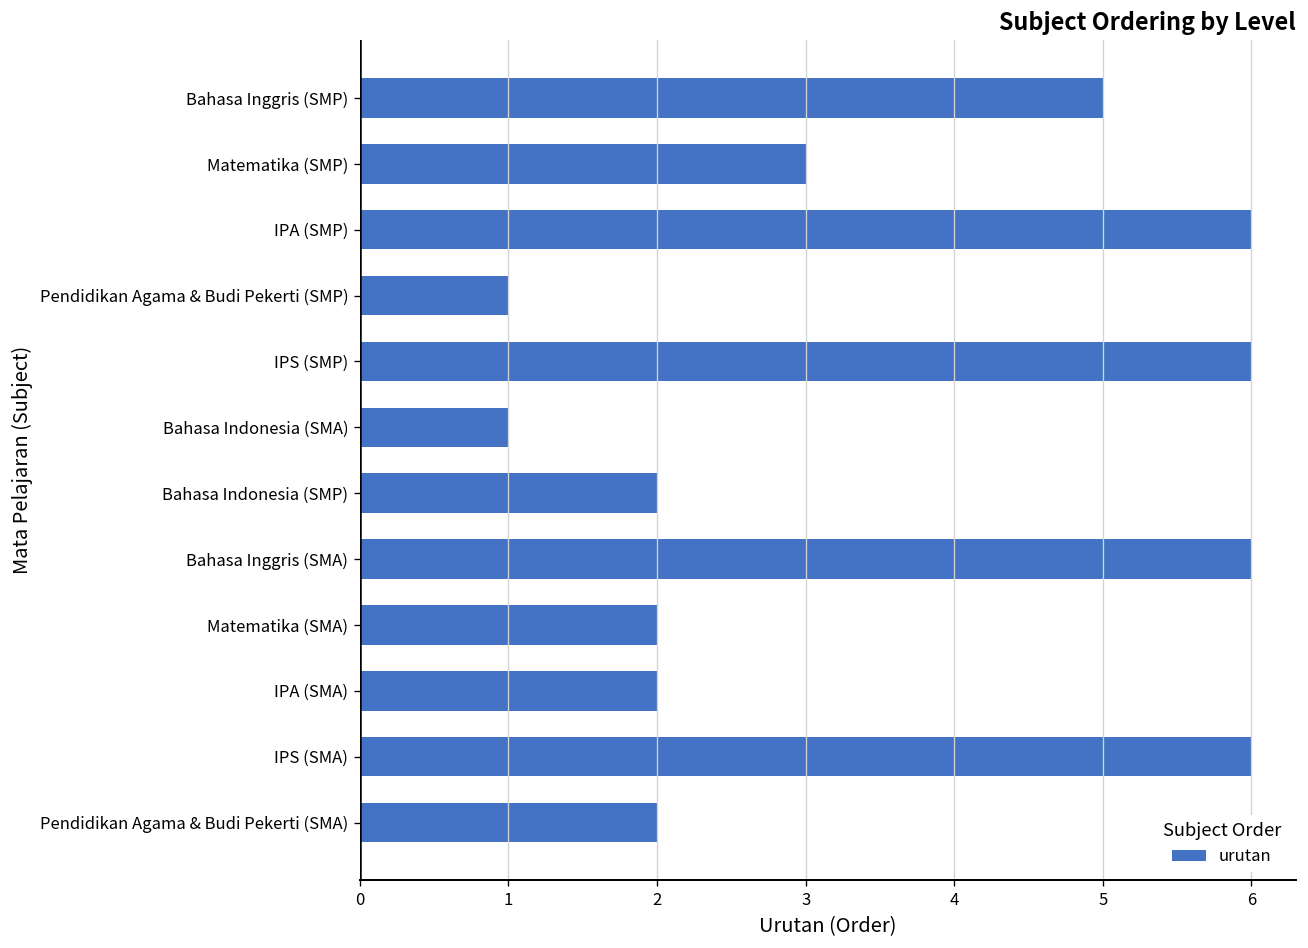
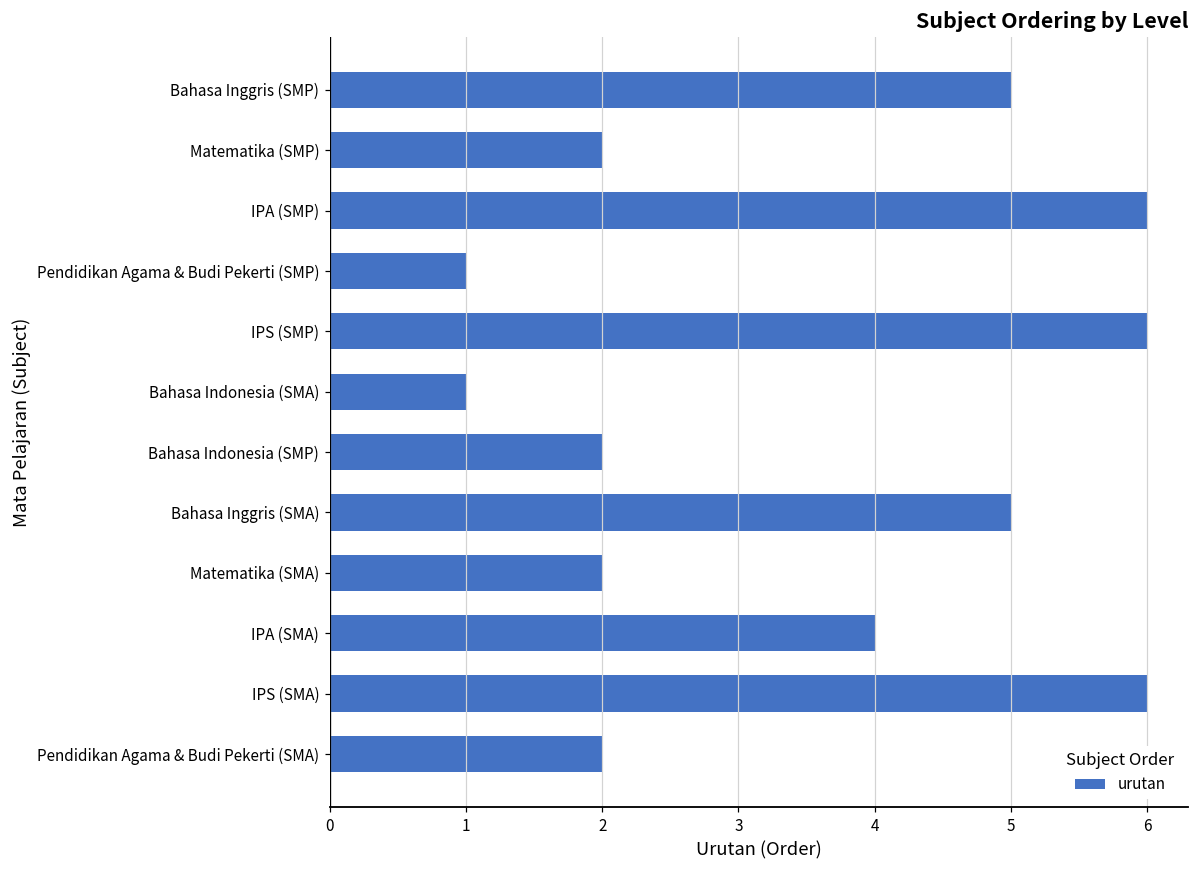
  {
    "Bahasa Inggris (SMP)": 5,
-   "Matematika (SMP)": 3,
+   "Matematika (SMP)": 2,
    "IPA (SMP)": 6,
    "Pendidikan Agama & Budi Pekerti (SMP)": 1,
    "IPS (SMP)": 6,
    "Bahasa Indonesia (SMA)": 1,
    "Bahasa Indonesia (SMP)": 2,
-   "Bahasa Inggris (SMA)": 6,
+   "Bahasa Inggris (SMA)": 5,
    "Matematika (SMA)": 2,
-   "IPA (SMA)": 2,
+   "IPA (SMA)": 4,
    "IPS (SMA)": 6,
    "Pendidikan Agama & Budi Pekerti (SMA)": 2
  }
